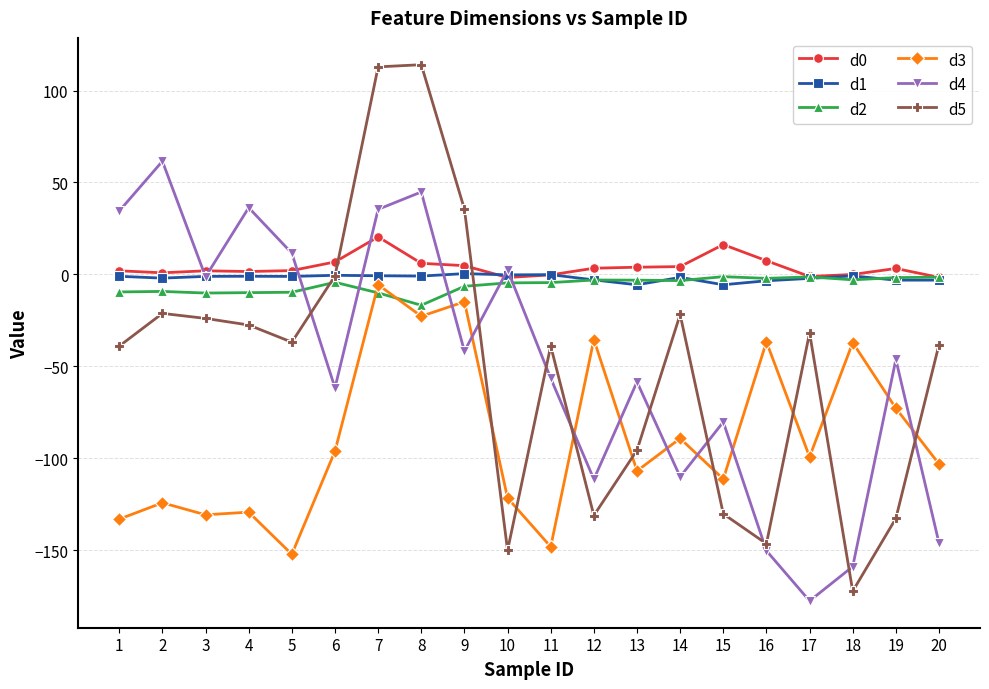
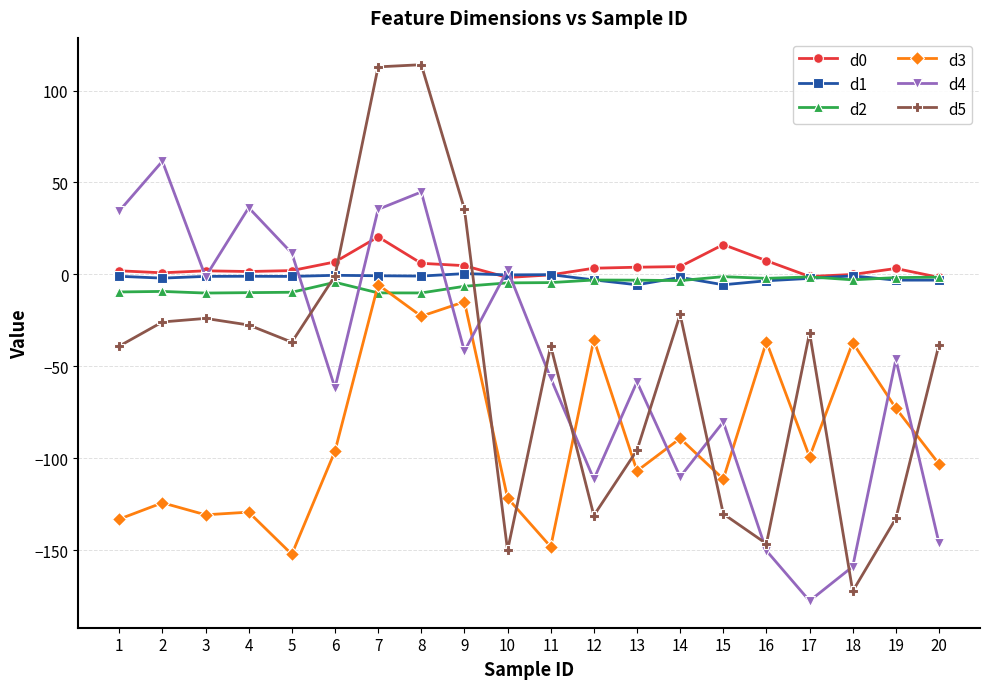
  {
    "d0": {
      "1": 2,
      "2": 1,
      "3": 2,
      "4": 2,
      "5": 2,
      "6": 7,
      "7": 20,
      "8": 6,
      "9": 5,
      "10": -2,
      "12": 3,
      "13": 4,
      "14": 4,
      "15": 16,
      "16": 7,
      "19": 3
    },
    "d1": {
      "1": -1,
      "2": -2,
      "4": -1,
      "5": -1,
      "7": -1,
      "8": -1,
      "9": 0,
      "10": 0,
      "13": -6,
      "14": -2,
      "15": -6,
      "20": -3
    },
    "d2": {
      "1": -10,
      "2": -9,
      "3": -10,
      "4": -10,
      "5": -10,
      "6": -4,
      "7": -10,
-     "8": -17,
+     "8": -10,
      "9": -7,
      "10": -5,
      "11": -4,
      "13": -3,
      "14": -3,
      "15": -1,
      "18": -3
    },
    "d3": {
      "1": -133,
      "2": -124,
      "3": -131,
      "4": -129,
      "5": -152,
      "6": -96,
      "7": -6,
      "8": -23,
      "9": -15,
      "10": -122,
      "11": -148,
      "12": -35,
      "13": -107,
      "14": -89,
      "15": -111,
      "16": -37,
      "17": -99,
      "18": -37,
      "19": -73,
      "20": -103
    },
    "d4": {
      "1": 34,
      "2": 62,
      "4": 36,
      "5": 12,
      "6": -62,
      "7": 35,
      "8": 45,
      "9": -42,
      "10": 2,
      "11": -57,
      "12": -112,
      "13": -59,
      "14": -110,
      "15": -80,
      "16": -150,
      "17": -178,
      "18": -159,
      "19": -46,
      "20": -146
    },
    "d5": {
      "1": -39,
-     "2": -21,
+     "2": -26,
      "3": -24,
      "4": -28,
      "5": -37,
      "7": 113,
      "8": 114,
      "9": 35,
      "10": -150,
      "11": -39,
      "12": -131,
      "13": -96,
      "14": -22,
      "15": -130,
      "16": -147,
      "17": -32,
      "18": -172,
      "19": -133,
      "20": -38
    }
  }
